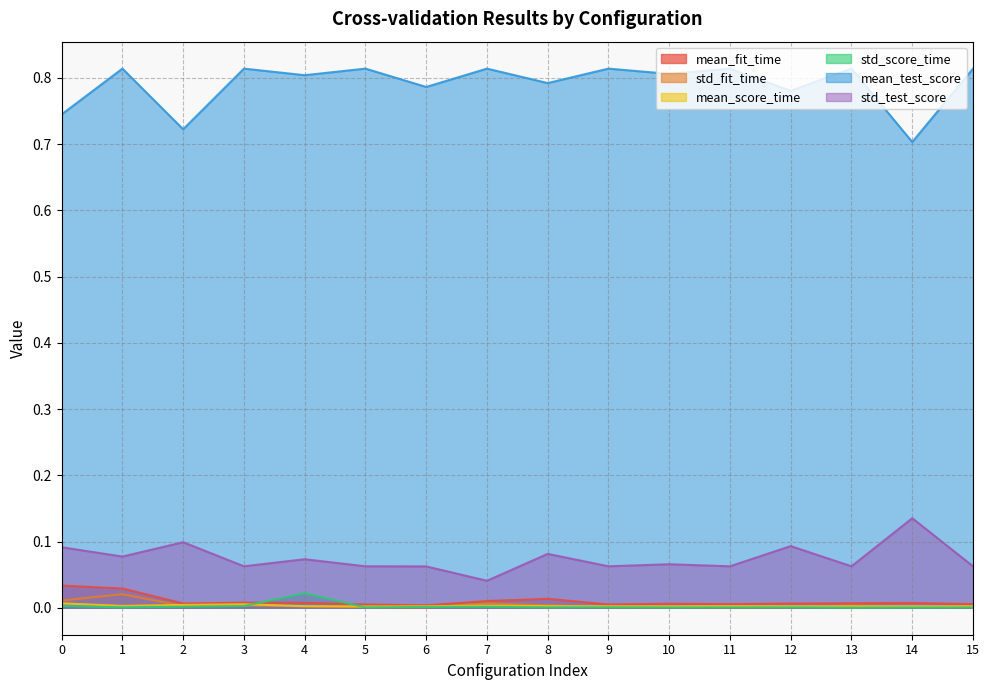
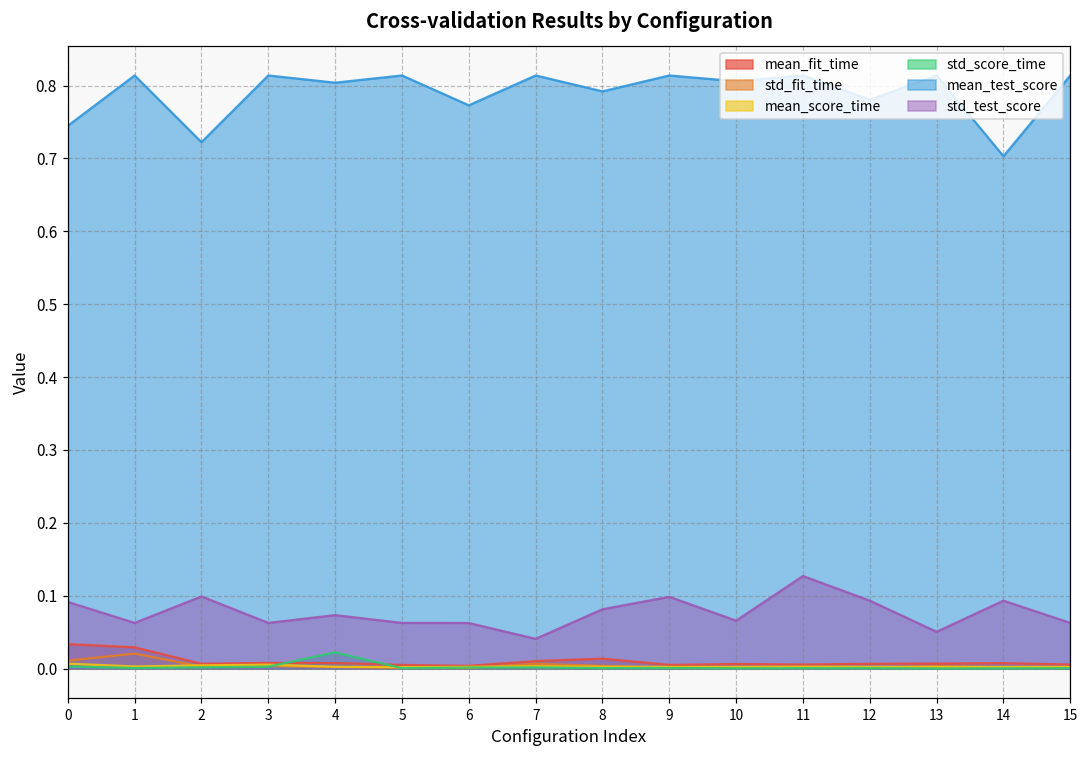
  {
    "mean_score_time": {
      "0": 0.01
    },
    "std_score_time": {
      "0": 0.00,
      "4": 0.02
    },
    "mean_test_score": {
      "0": 0.74,
      "1": 0.81,
      "2": 0.72,
      "3": 0.81,
      "4": 0.80,
      "5": 0.81,
-     "6": 0.79,
+     "6": 0.77,
      "7": 0.81,
      "8": 0.79,
      "9": 0.81,
      "14": 0.70,
      "15": 0.81
    },
    "std_test_score": {
      "0": 0.09,
-     "1": 0.08,
+     "1": 0.06,
      "2": 0.10,
      "3": 0.06,
      "4": 0.07,
      "5": 0.06,
      "6": 0.06,
      "7": 0.04,
      "8": 0.08,
-     "9": 0.06,
+     "9": 0.10,
      "10": 0.07,
-     "11": 0.06,
+     "11": 0.13,
      "12": 0.09,
-     "13": 0.06,
-     "14": 0.14,
+     "13": 0.05,
+     "14": 0.09,
      "15": 0.06
    }
  }
